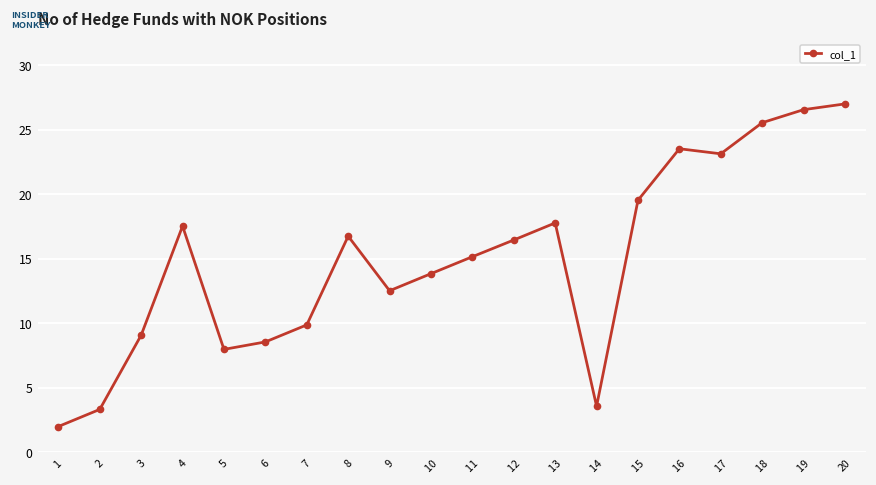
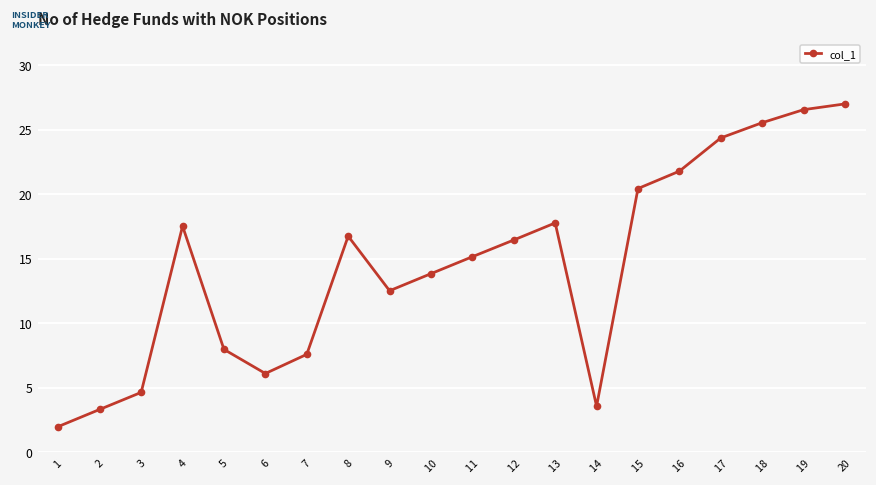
  {
    "1": 2.0,
    "2": 3.3,
-   "3": 9.1,
+   "3": 4.6,
    "4": 17.5,
    "5": 8.0,
-   "6": 8.6,
-   "7": 9.9,
+   "6": 6.1,
+   "7": 7.6,
    "8": 16.7,
    "9": 12.5,
    "10": 13.8,
    "11": 15.2,
    "12": 16.5,
    "13": 17.8,
    "14": 3.6,
-   "15": 19.5,
-   "16": 23.5,
-   "17": 23.1,
+   "15": 20.4,
+   "16": 21.8,
+   "17": 24.4,
    "18": 25.5,
    "19": 26.6,
    "20": 27.0
  }
